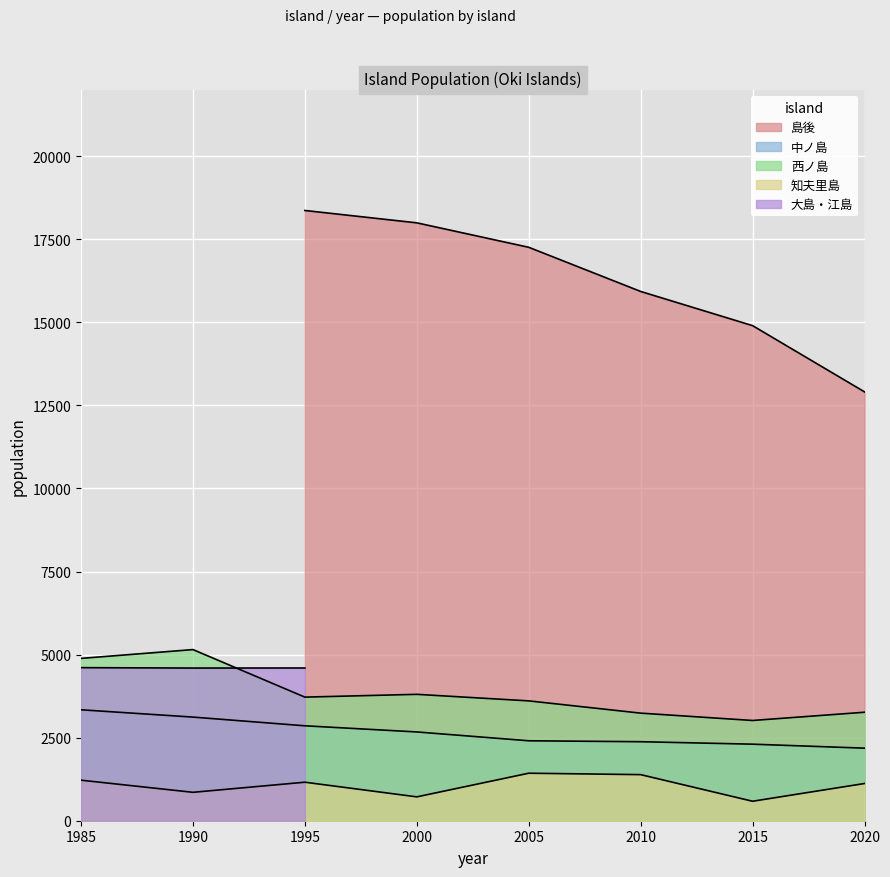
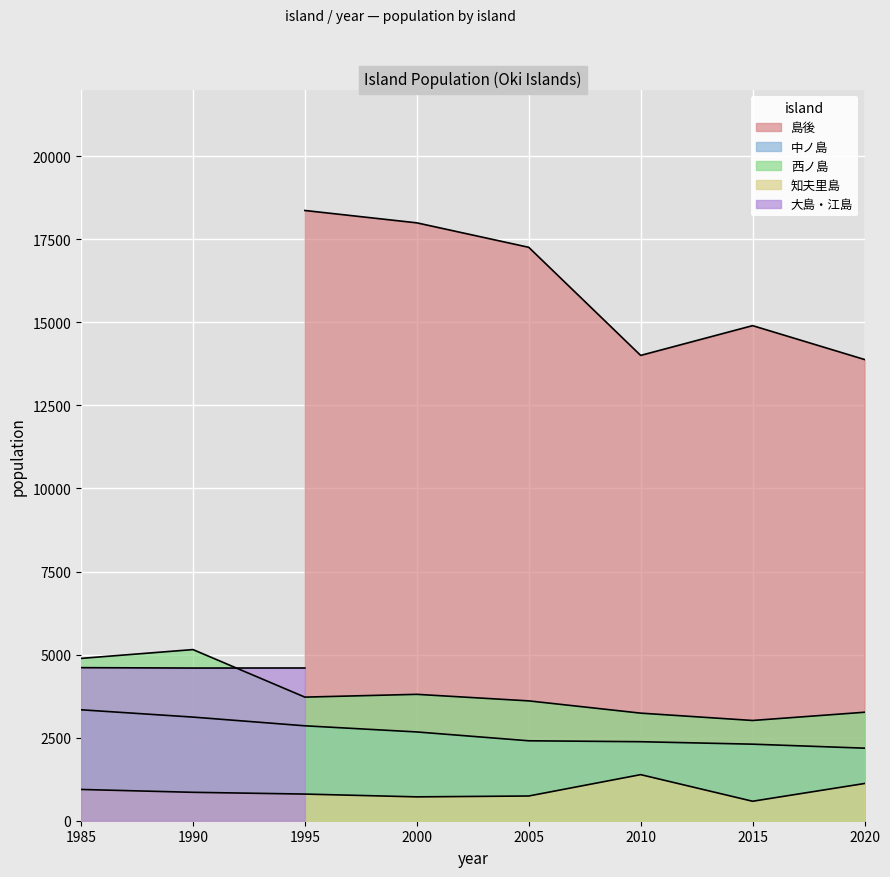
  {
    "島後": {
      "1995": 18400,
      "2000": 18000,
      "2005": 17300,
-     "2010": 15900,
+     "2010": 14000,
      "2015": 14900,
-     "2020": 12900
+     "2020": 13900
    },
    "西ノ島": {
      "1985": 4900,
      "1990": 5200,
      "1995": 3700,
      "2000": 3800,
      "2005": 3600,
      "2010": 3200,
      "2015": 3000,
      "2020": 3300
    },
    "知夫里島": {
-     "1985": 1200,
+     "1985": 900,
      "1990": 900,
-     "1995": 1200,
+     "1995": 800,
      "2000": 700,
-     "2005": 1400,
+     "2005": 700,
      "2010": 1400,
      "2015": 600,
      "2020": 1100
    }
  }
